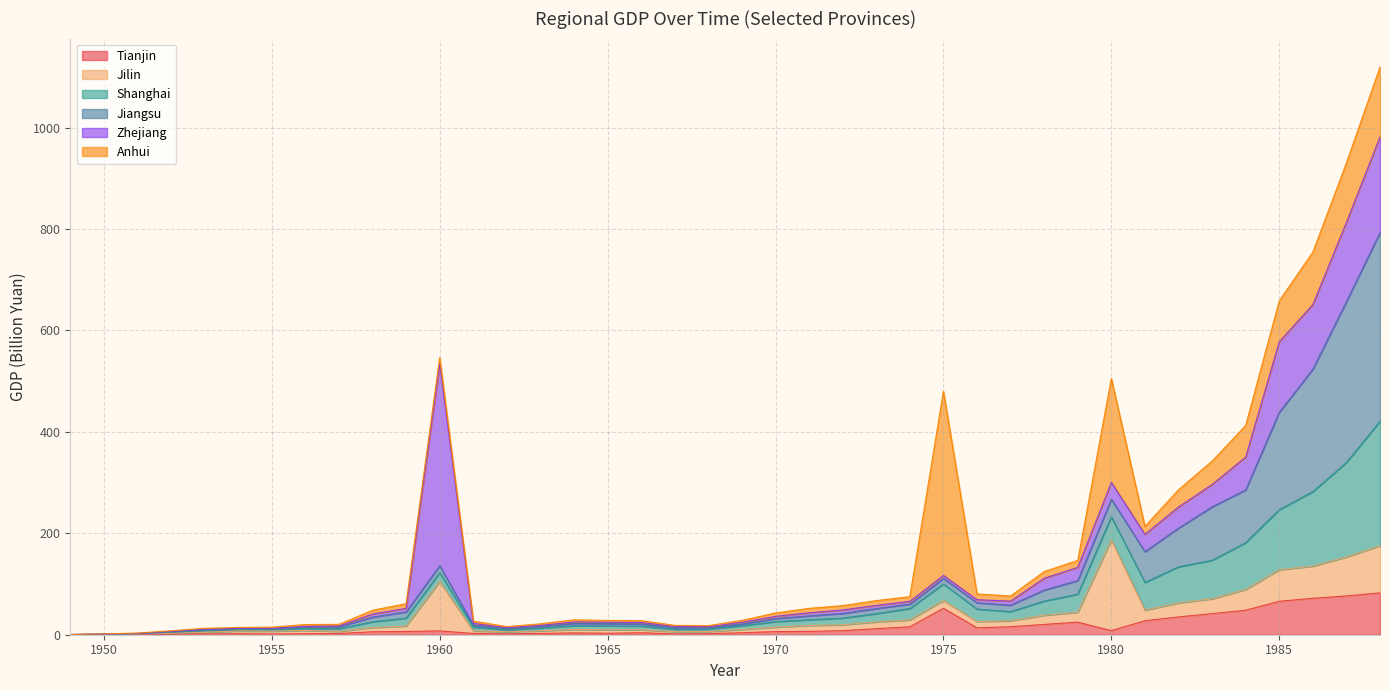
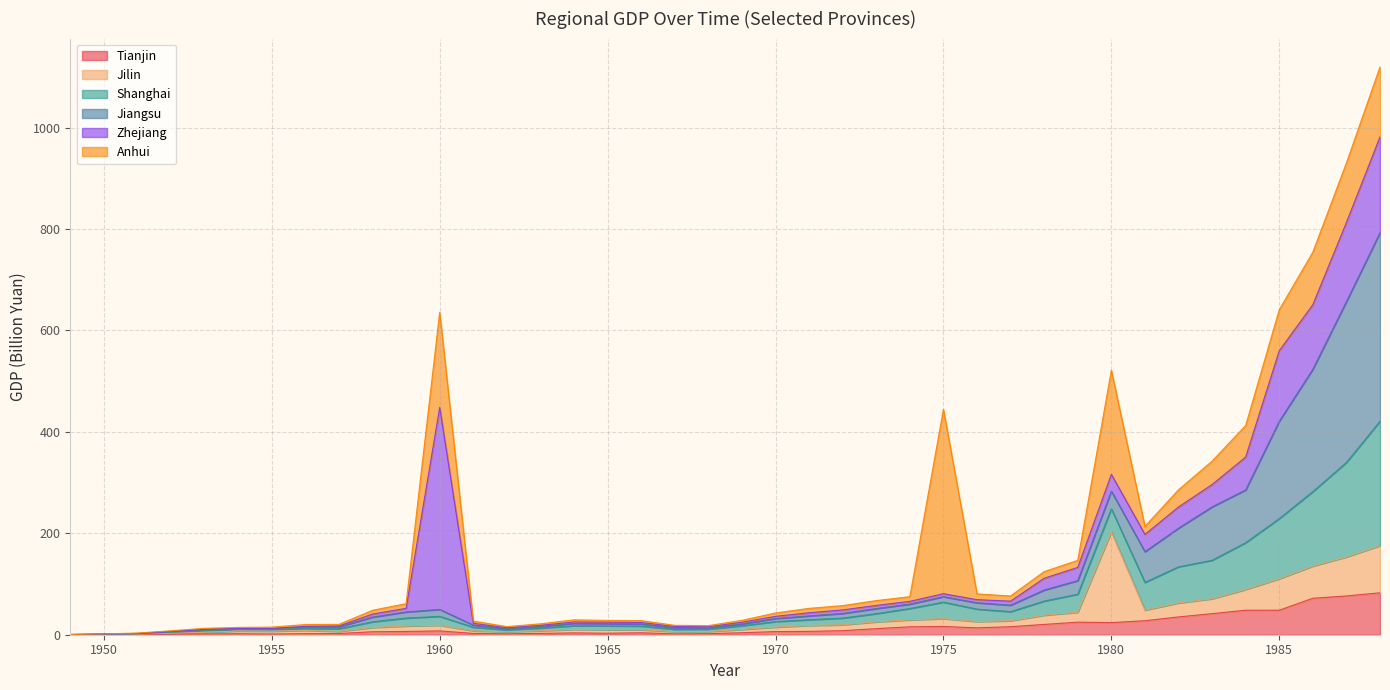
  {
    "Tianjin": {
      "1955": 0,
      "1960": 10,
      "1965": 0,
      "1970": 10,
-     "1975": 50,
-     "1980": 10,
-     "1985": 70
+     "1975": 20,
+     "1980": 20,
+     "1985": 50
    },
    "Jilin": {
-     "1960": 100,
+     "1960": 10,
      "1965": 10,
      "1970": 10,
      "1975": 20,
      "1980": 180,
      "1985": 60
    },
    "Zhejiang": {
      "1960": 400,
      "1975": 10,
      "1980": 30,
      "1985": 140
    },
    "Anhui": {
-     "1960": 10,
+     "1960": 190,
      "1970": 10,
      "1975": 360,
      "1980": 210,
      "1985": 80
    }
  }
